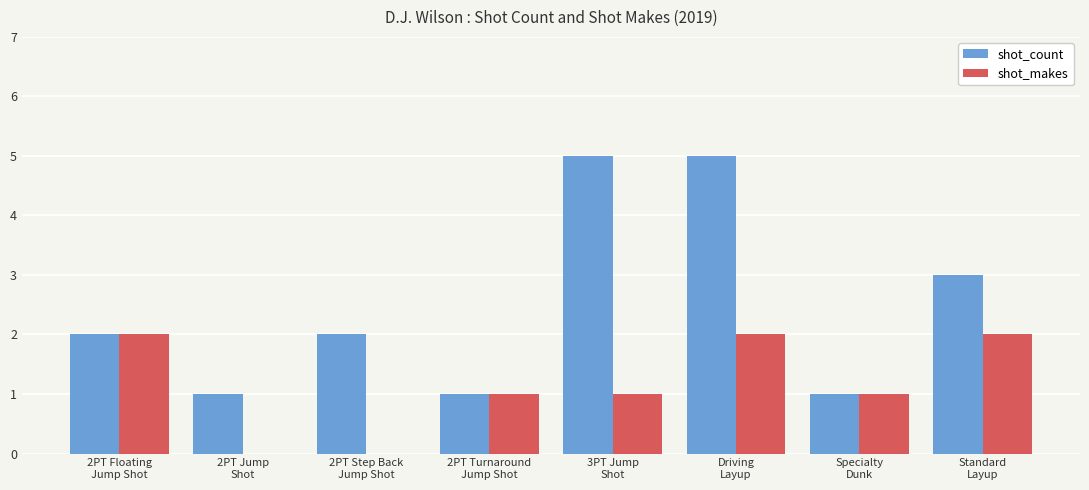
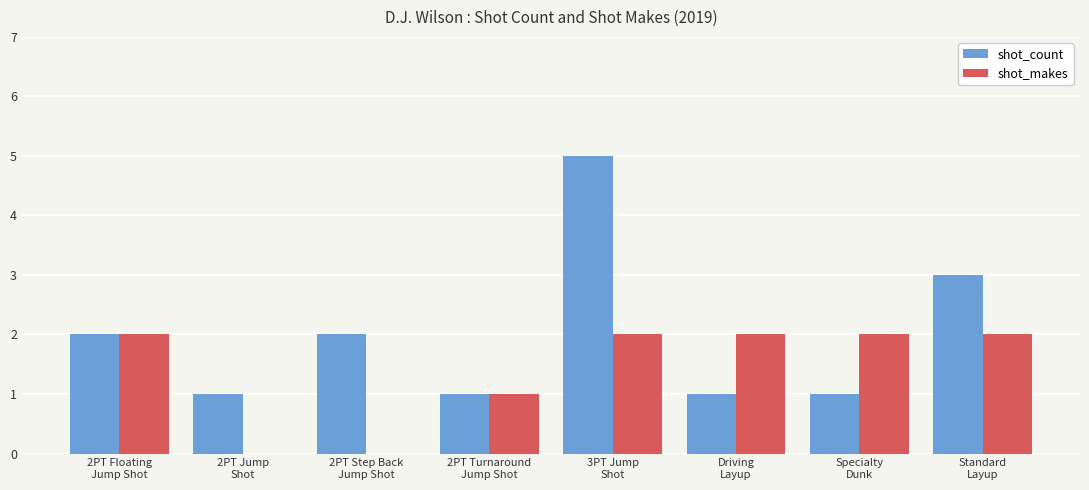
  {
    "shot_count": {
      "2PT Floating Jump Shot": 2,
      "2PT Jump Shot": 1,
      "2PT Step Back Jump Shot": 2,
      "2PT Turnaround Jump Shot": 1,
      "3PT Jump Shot": 5,
-     "Driving Layup": 5,
+     "Driving Layup": 1,
      "Specialty Dunk": 1,
      "Standard Layup": 3
    },
    "shot_makes": {
      "2PT Floating Jump Shot": 2,
      "2PT Jump Shot": 0,
      "2PT Step Back Jump Shot": 0,
      "2PT Turnaround Jump Shot": 1,
-     "3PT Jump Shot": 1,
+     "3PT Jump Shot": 2,
      "Driving Layup": 2,
-     "Specialty Dunk": 1,
+     "Specialty Dunk": 2,
      "Standard Layup": 2
    }
  }
